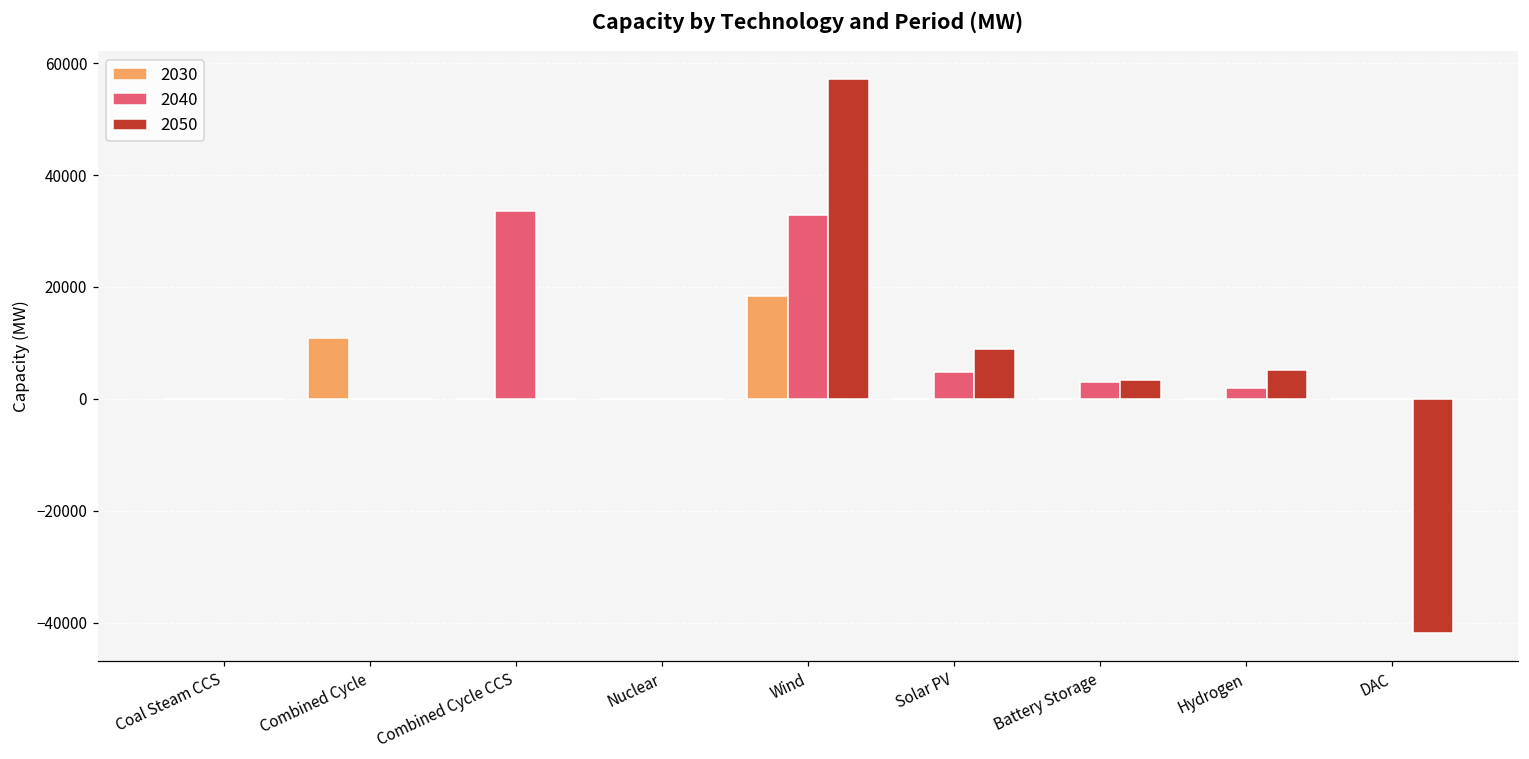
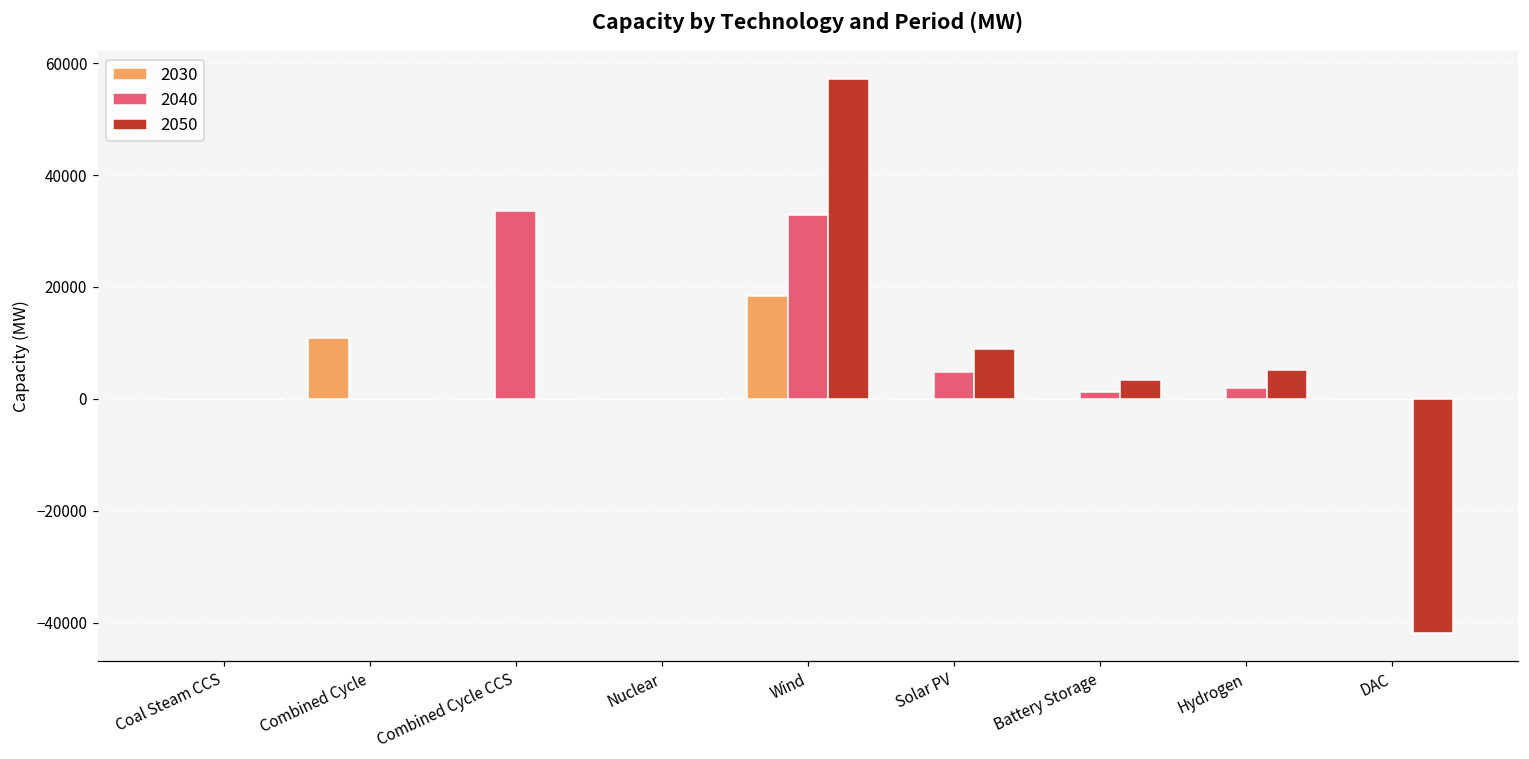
  {
    "2030": {
      "Coal Steam CCS": 0,
      "Combined Cycle": 11000,
      "Combined Cycle CCS": 0,
      "Nuclear": 0,
      "Wind": 18000,
      "Solar PV": 0,
      "Battery Storage": 0,
      "Hydrogen": 0,
      "DAC": 0
    },
    "2040": {
      "Coal Steam CCS": 0,
      "Combined Cycle": 0,
      "Combined Cycle CCS": 34000,
      "Nuclear": 0,
      "Wind": 33000,
      "Solar PV": 5000,
-     "Battery Storage": 3000,
+     "Battery Storage": 1000,
      "Hydrogen": 2000,
      "DAC": 0
    },
    "2050": {
      "Coal Steam CCS": 0,
      "Combined Cycle": 0,
      "Combined Cycle CCS": 0,
      "Nuclear": 0,
      "Wind": 57000,
      "Solar PV": 9000,
      "Battery Storage": 3000,
      "Hydrogen": 5000,
      "DAC": -42000
    }
  }
